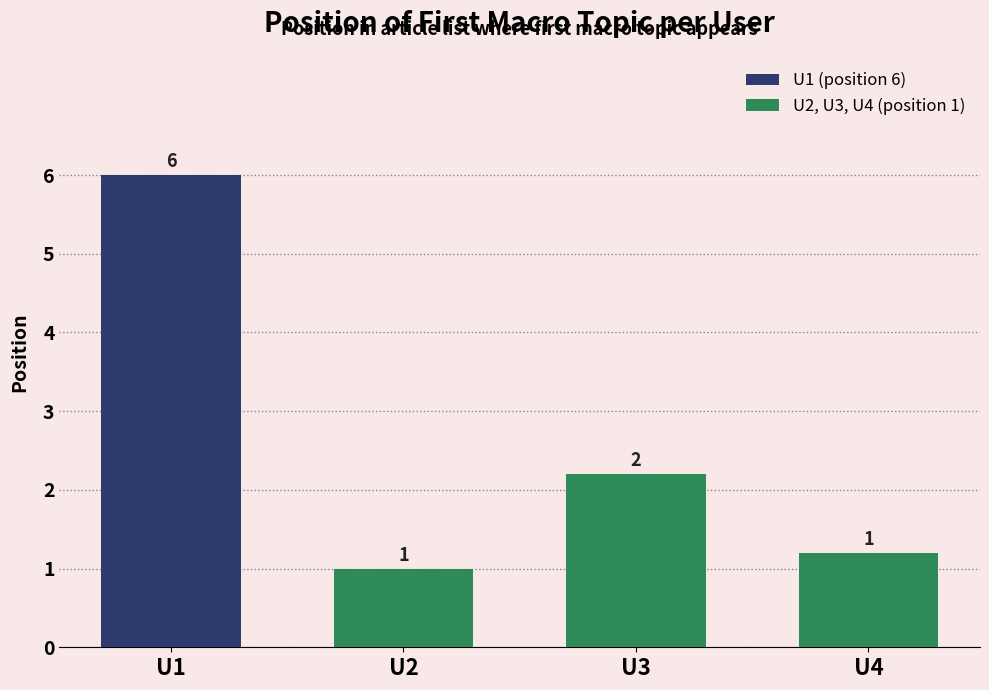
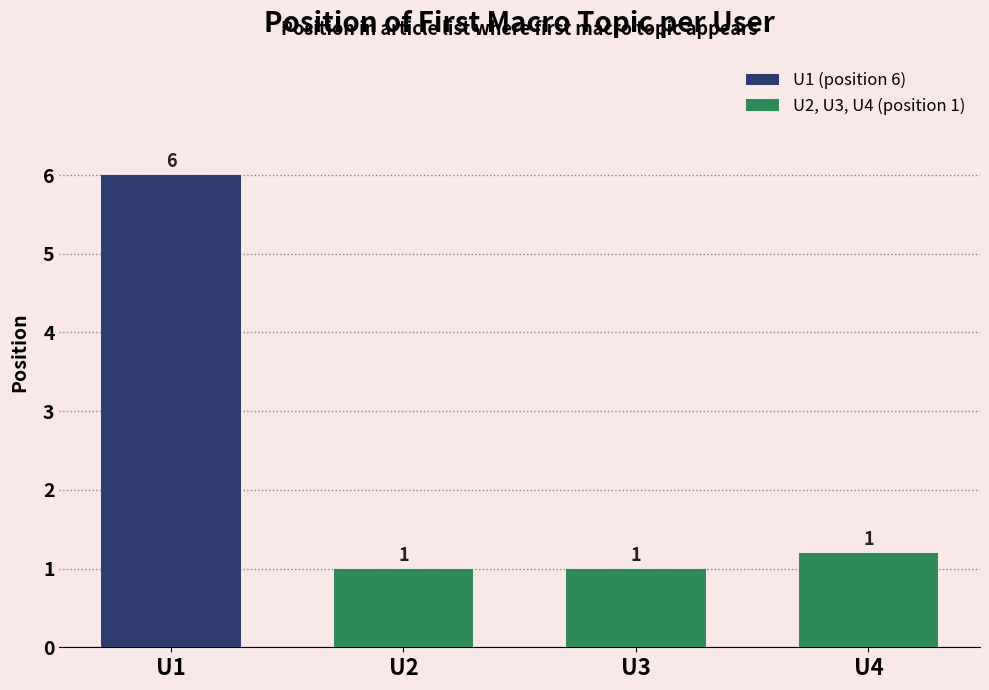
  {
    "U1": 6,
    "U2": 1,
-   "U3": 2,
+   "U3": 1,
    "U4": 1
  }
